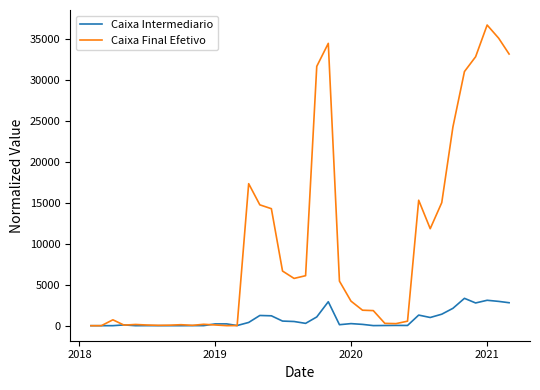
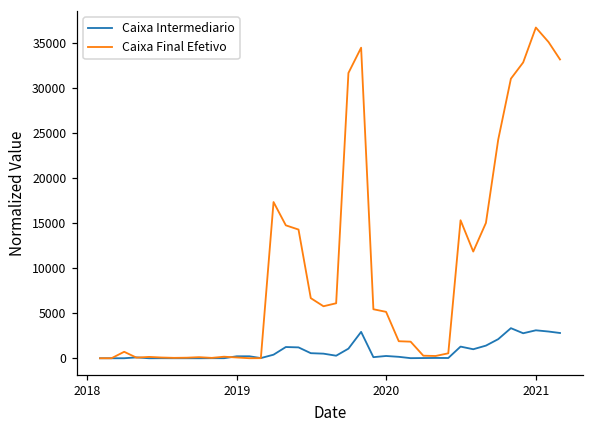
  {
    "Caixa Intermediario": {
      "2020": 0,
      "2021": 3000
    },
    "Caixa Final Efetivo": {
-     "2020": 3000,
+     "2020": 5000,
      "2021": 37000
    }
  }
